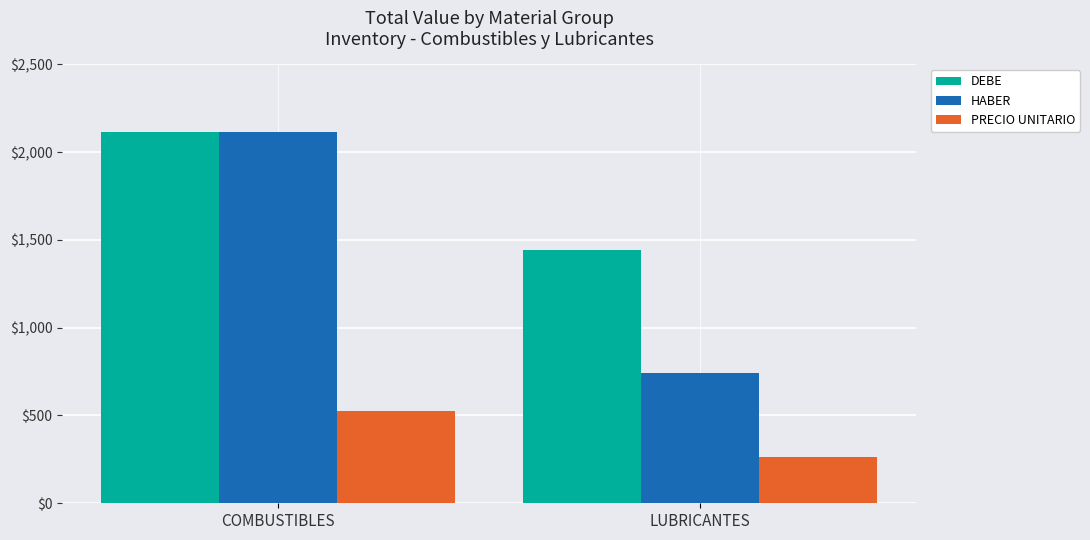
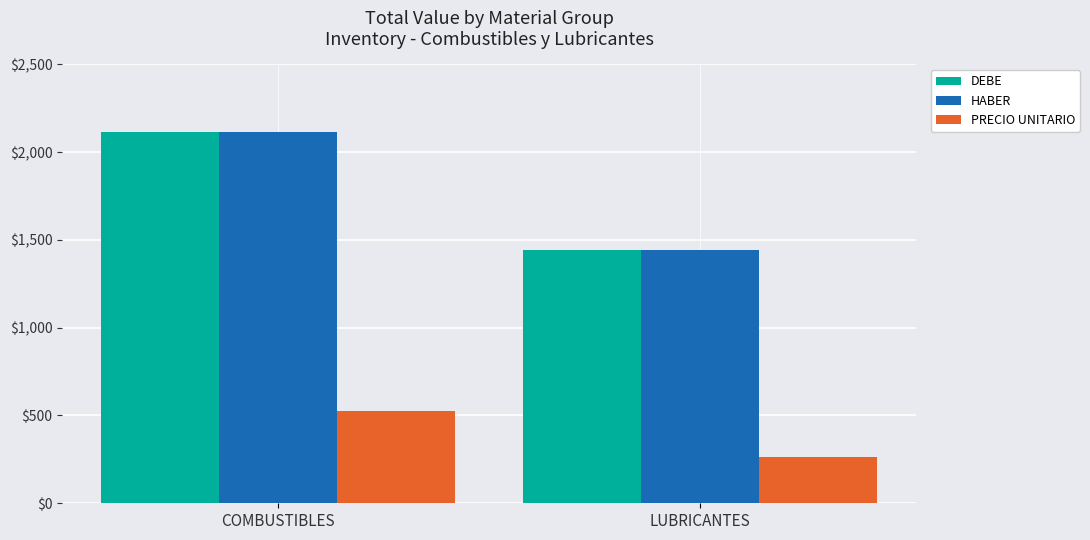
  {
    "DEBE": {
      "COMBUSTIBLES": "$2,120",
      "LUBRICANTES": "$1,450"
    },
    "HABER": {
      "COMBUSTIBLES": "$2,120",
-     "LUBRICANTES": "$740"
+     "LUBRICANTES": "$1,450"
    },
    "PRECIO UNITARIO": {
      "COMBUSTIBLES": "$530",
      "LUBRICANTES": "$260"
    }
  }
